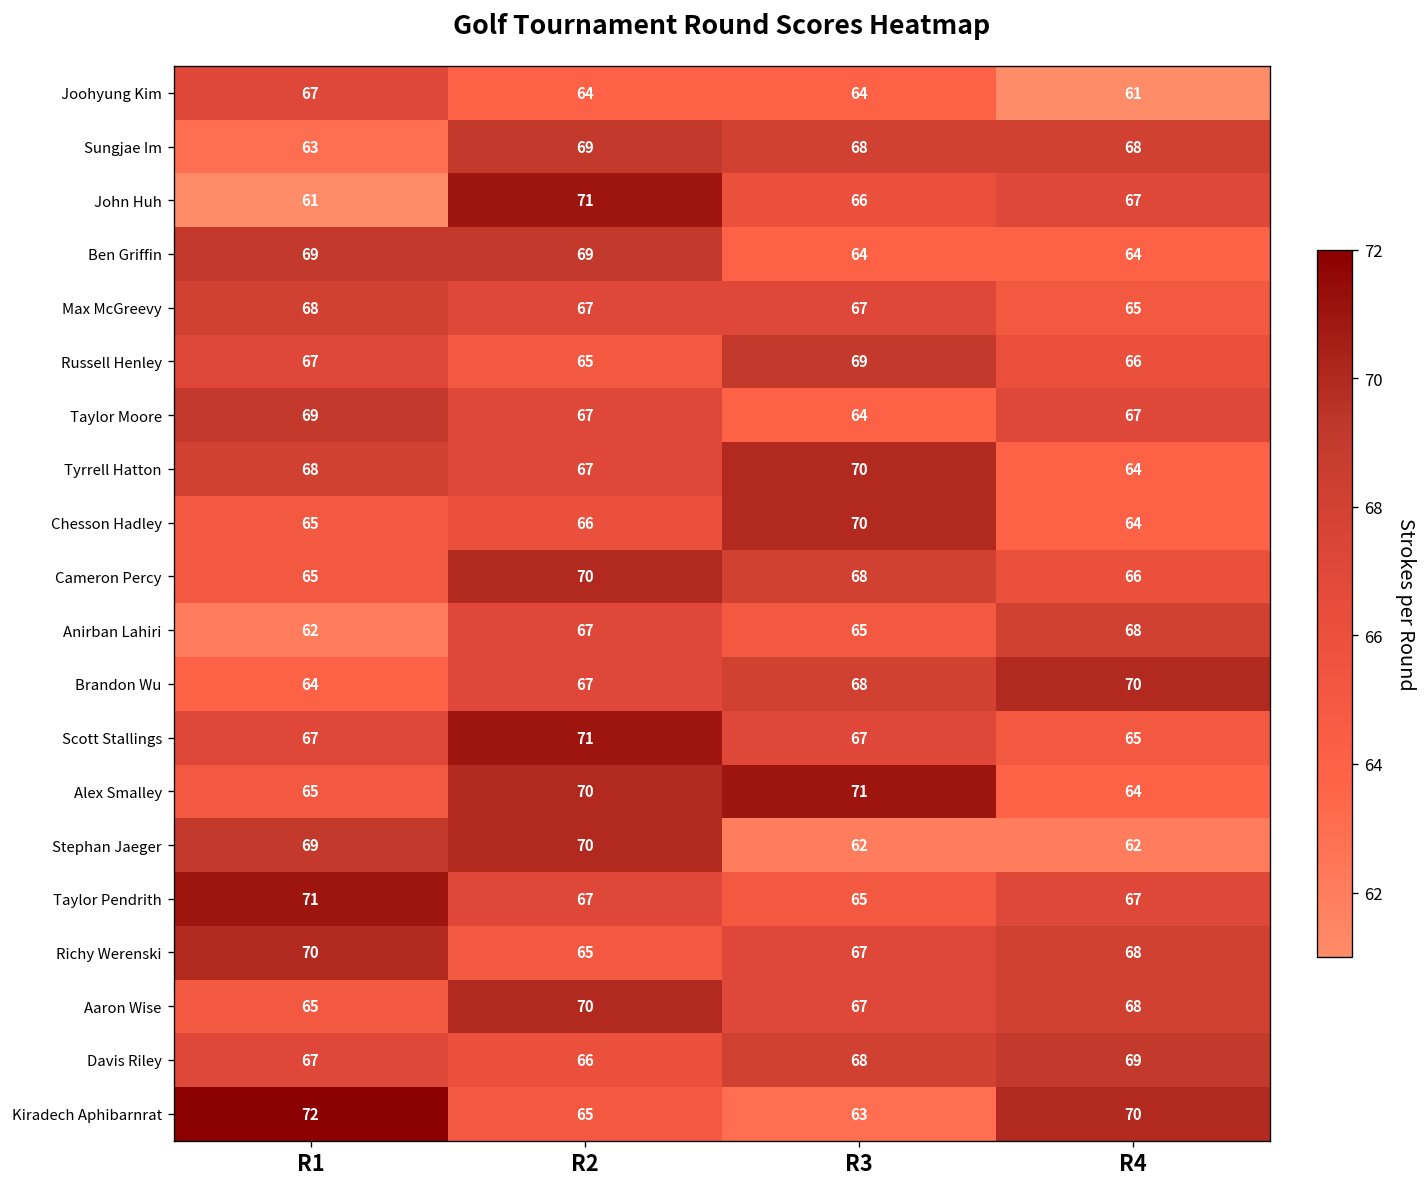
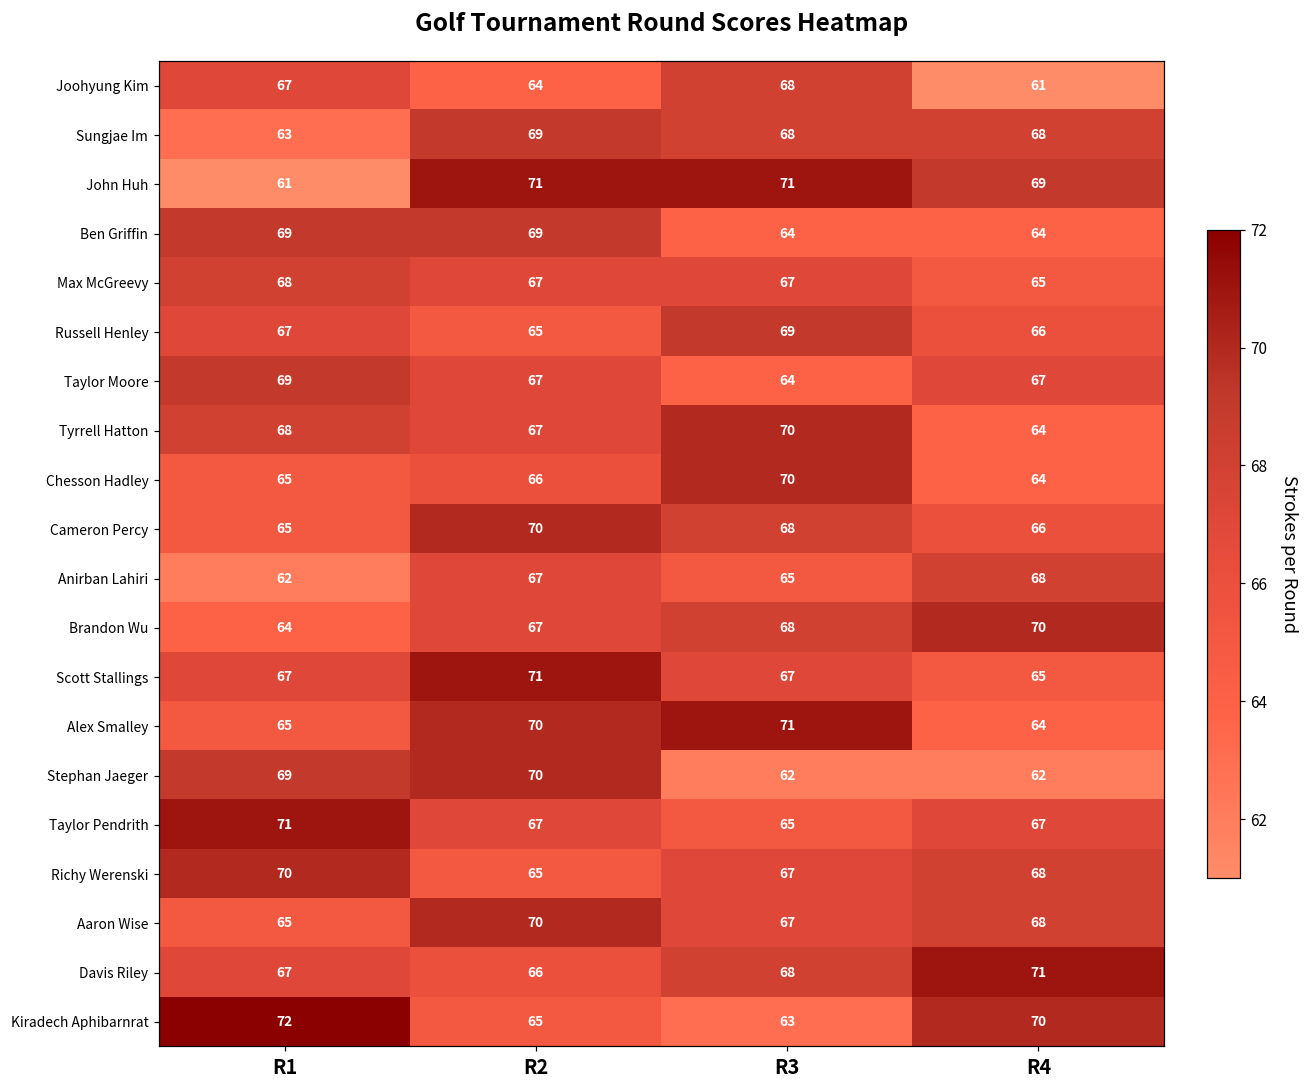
  {
    "Joohyung Kim": {
      "R1": 67,
      "R2": 64,
-     "R3": 64,
+     "R3": 68,
      "R4": 61
    },
    "Sungjae Im": {
      "R1": 63,
      "R2": 69,
      "R3": 68,
      "R4": 68
    },
    "John Huh": {
      "R1": 61,
      "R2": 71,
-     "R3": 66,
-     "R4": 67
+     "R3": 71,
+     "R4": 69
    },
    "Ben Griffin": {
      "R1": 69,
      "R2": 69,
      "R3": 64,
      "R4": 64
    },
    "Max McGreevy": {
      "R1": 68,
      "R2": 67,
      "R3": 67,
      "R4": 65
    },
    "Russell Henley": {
      "R1": 67,
      "R2": 65,
      "R3": 69,
      "R4": 66
    },
    "Taylor Moore": {
      "R1": 69,
      "R2": 67,
      "R3": 64,
      "R4": 67
    },
    "Tyrrell Hatton": {
      "R1": 68,
      "R2": 67,
      "R3": 70,
      "R4": 64
    },
    "Chesson Hadley": {
      "R1": 65,
      "R2": 66,
      "R3": 70,
      "R4": 64
    },
    "Cameron Percy": {
      "R1": 65,
      "R2": 70,
      "R3": 68,
      "R4": 66
    },
    "Anirban Lahiri": {
      "R1": 62,
      "R2": 67,
      "R3": 65,
      "R4": 68
    },
    "Brandon Wu": {
      "R1": 64,
      "R2": 67,
      "R3": 68,
      "R4": 70
    },
    "Scott Stallings": {
      "R1": 67,
      "R2": 71,
      "R3": 67,
      "R4": 65
    },
    "Alex Smalley": {
      "R1": 65,
      "R2": 70,
      "R3": 71,
      "R4": 64
    },
    "Stephan Jaeger": {
      "R1": 69,
      "R2": 70,
      "R3": 62,
      "R4": 62
    },
    "Taylor Pendrith": {
      "R1": 71,
      "R2": 67,
      "R3": 65,
      "R4": 67
    },
    "Richy Werenski": {
      "R1": 70,
      "R2": 65,
      "R3": 67,
      "R4": 68
    },
    "Aaron Wise": {
      "R1": 65,
      "R2": 70,
      "R3": 67,
      "R4": 68
    },
    "Davis Riley": {
      "R1": 67,
      "R2": 66,
      "R3": 68,
-     "R4": 69
+     "R4": 71
    },
    "Kiradech Aphibarnrat": {
      "R1": 72,
      "R2": 65,
      "R3": 63,
      "R4": 70
    }
  }
